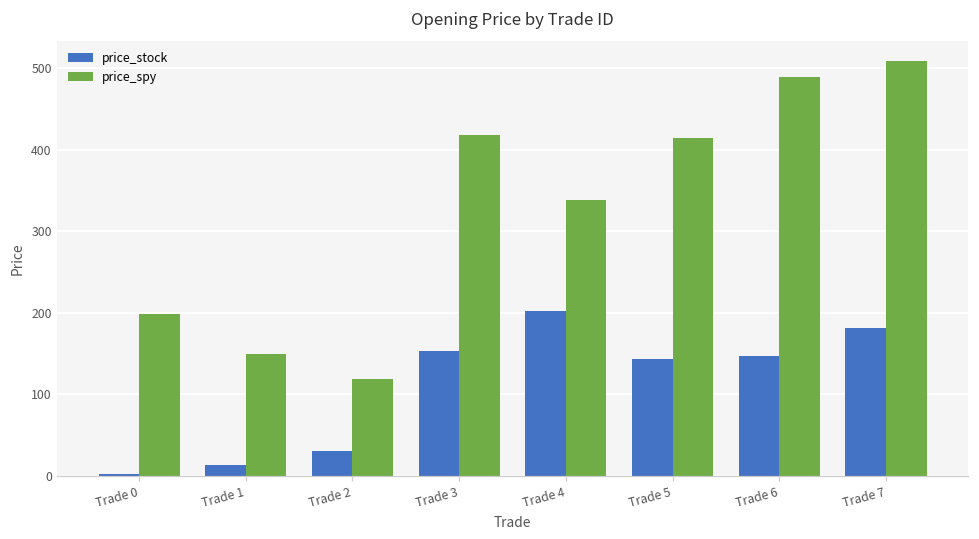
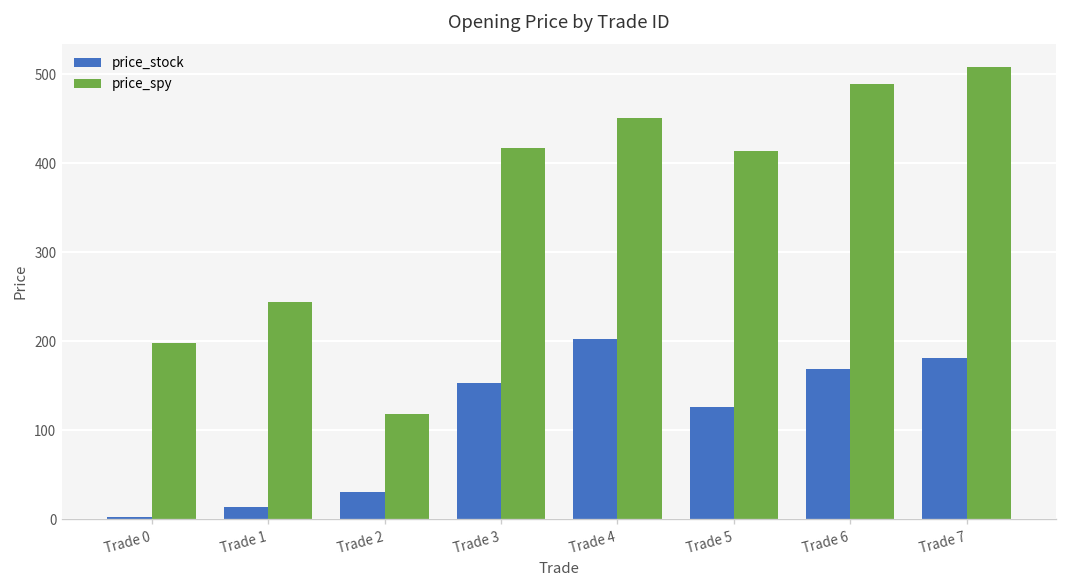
  {
    "price_stock": {
      "Trade 1": 10,
      "Trade 2": 30,
      "Trade 3": 150,
      "Trade 4": 200,
-     "Trade 5": 140,
-     "Trade 6": 150,
+     "Trade 5": 130,
+     "Trade 6": 170,
      "Trade 7": 180
    },
    "price_spy": {
      "Trade 0": 200,
-     "Trade 1": 150,
+     "Trade 1": 240,
      "Trade 2": 120,
      "Trade 3": 420,
-     "Trade 4": 340,
+     "Trade 4": 450,
      "Trade 5": 410,
      "Trade 6": 490,
      "Trade 7": 510
    }
  }
